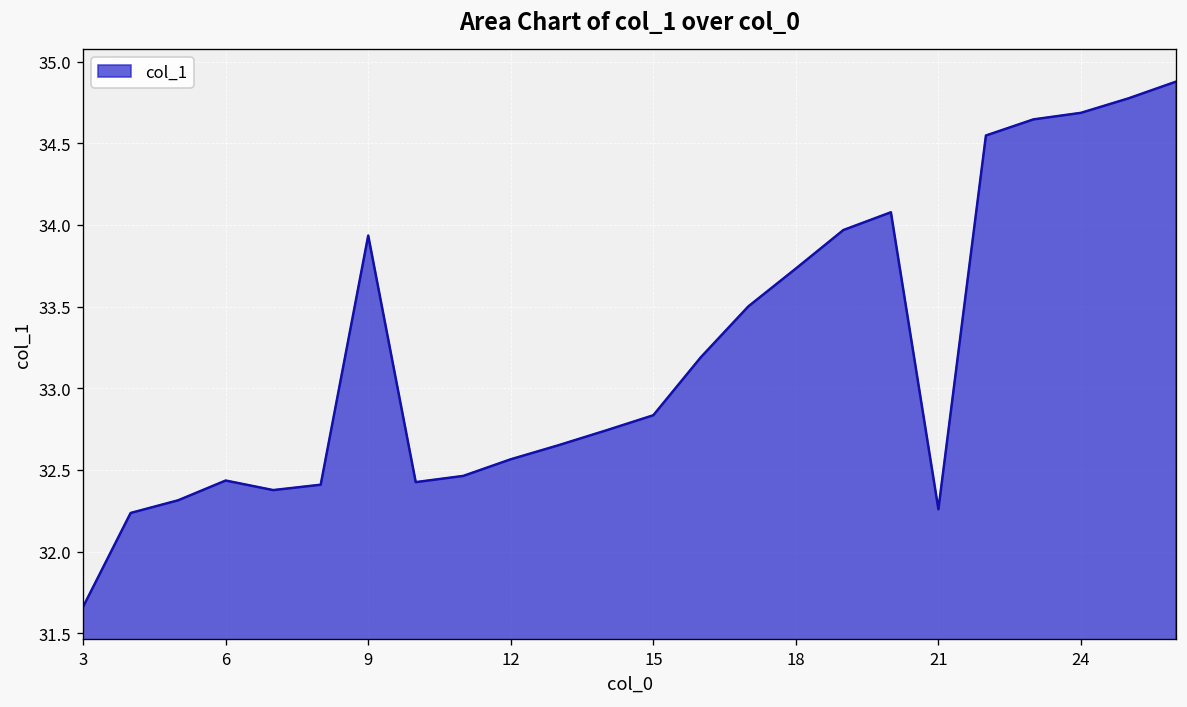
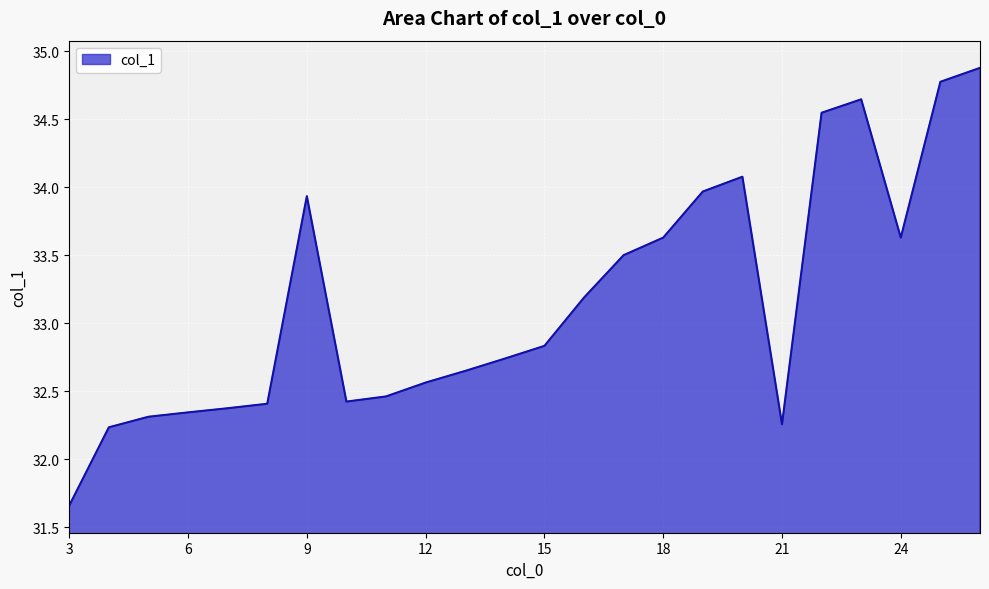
  {
    "3": 31.66,
-   "6": 32.43,
+   "6": 32.35,
    "9": 33.93,
    "12": 32.56,
    "15": 32.83,
-   "18": 33.73,
+   "18": 33.63,
    "21": 32.26,
-   "24": 34.69
+   "24": 33.63
  }
